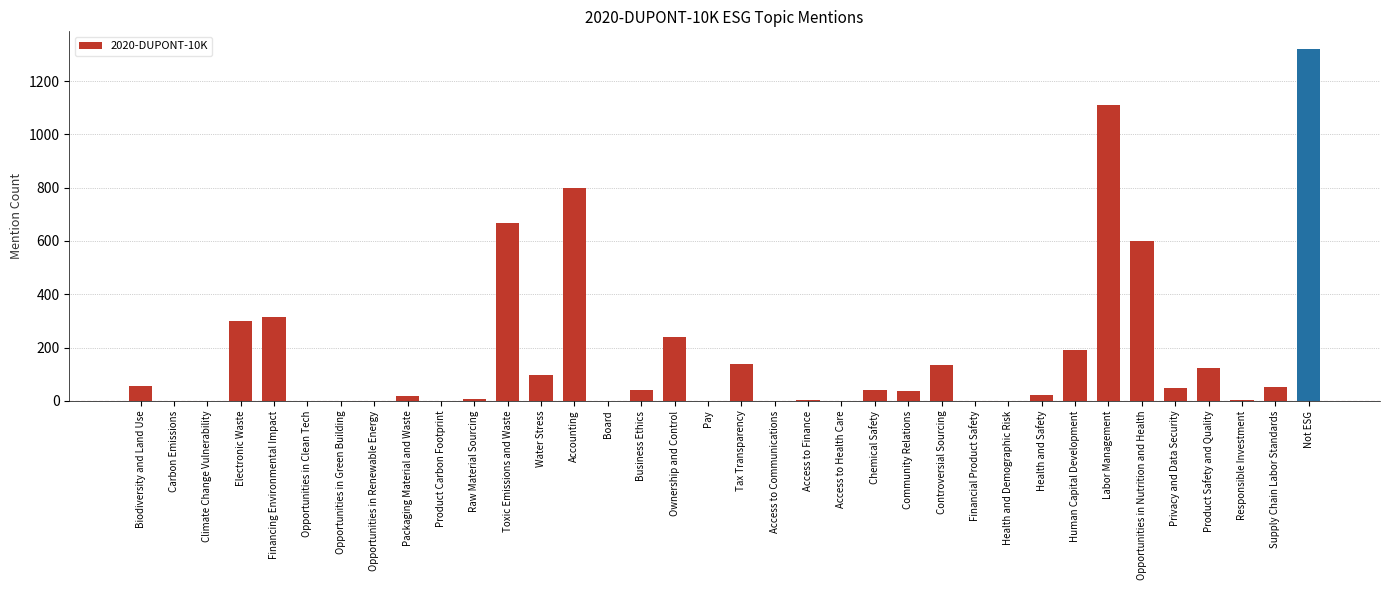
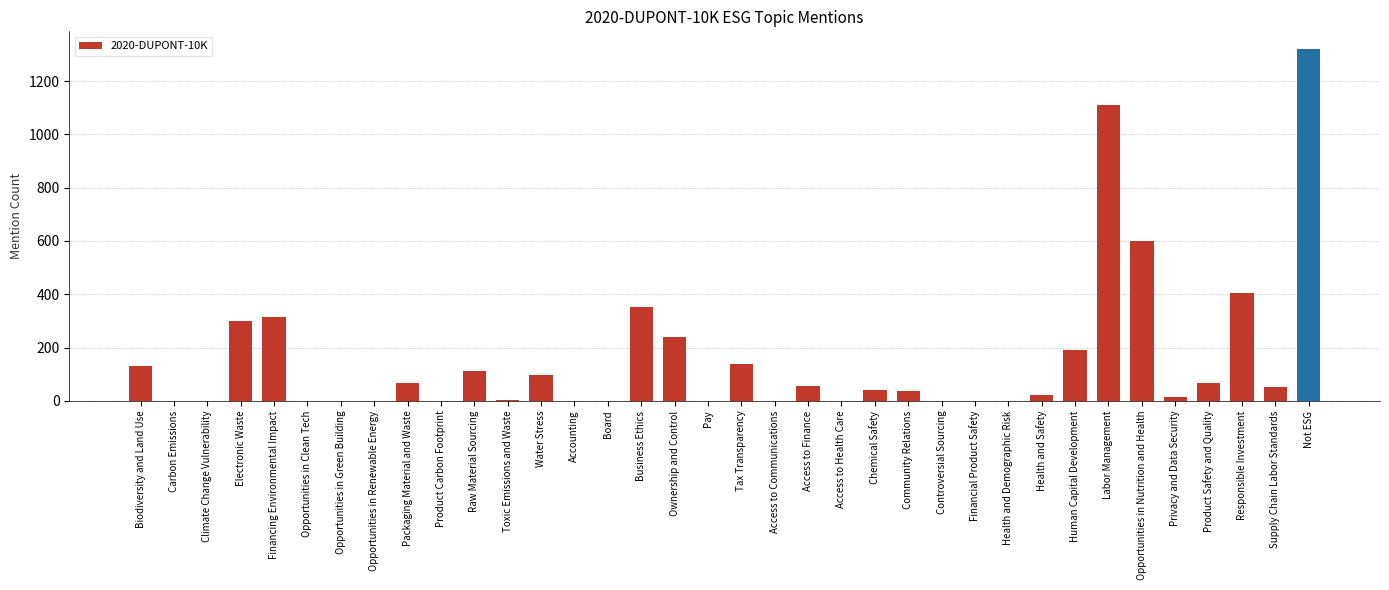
  {
-   "Biodiversity and Land Use": 50,
+   "Biodiversity and Land Use": 130,
    "Carbon Emissions": 0,
    "Climate Change Vulnerability": 0,
    "Electronic Waste": 300,
    "Financing Environmental Impact": 320,
    "Opportunities in Clean Tech": 0,
    "Opportunities in Green Building": 0,
    "Opportunities in Renewable Energy": 0,
-   "Packaging Material and Waste": 20,
+   "Packaging Material and Waste": 70,
    "Product Carbon Footprint": 0,
-   "Raw Material Sourcing": 10,
-   "Toxic Emissions and Waste": 670,
+   "Raw Material Sourcing": 110,
+   "Toxic Emissions and Waste": 0,
    "Water Stress": 100,
-   "Accounting": 800,
+   "Accounting": 0,
    "Board": 0,
-   "Business Ethics": 40,
+   "Business Ethics": 350,
    "Ownership and Control": 240,
    "Pay": 0,
    "Tax Transparency": 140,
    "Access to Communications": 0,
-   "Access to Finance": 0,
+   "Access to Finance": 60,
    "Access to Health Care": 0,
    "Chemical Safety": 40,
    "Community Relations": 40,
-   "Controversial Sourcing": 140,
+   "Controversial Sourcing": 0,
    "Financial Product Safety": 0,
    "Health and Demographic Risk": 0,
    "Health and Safety": 20,
    "Human Capital Development": 190,
    "Labor Management": 1110,
    "Opportunities in Nutrition and Health": 600,
-   "Privacy and Data Security": 50,
-   "Product Safety and Quality": 120,
-   "Responsible Investment": 0,
+   "Privacy and Data Security": 20,
+   "Product Safety and Quality": 70,
+   "Responsible Investment": 410,
    "Supply Chain Labor Standards": 50,
    "Not ESG": 1320
  }
